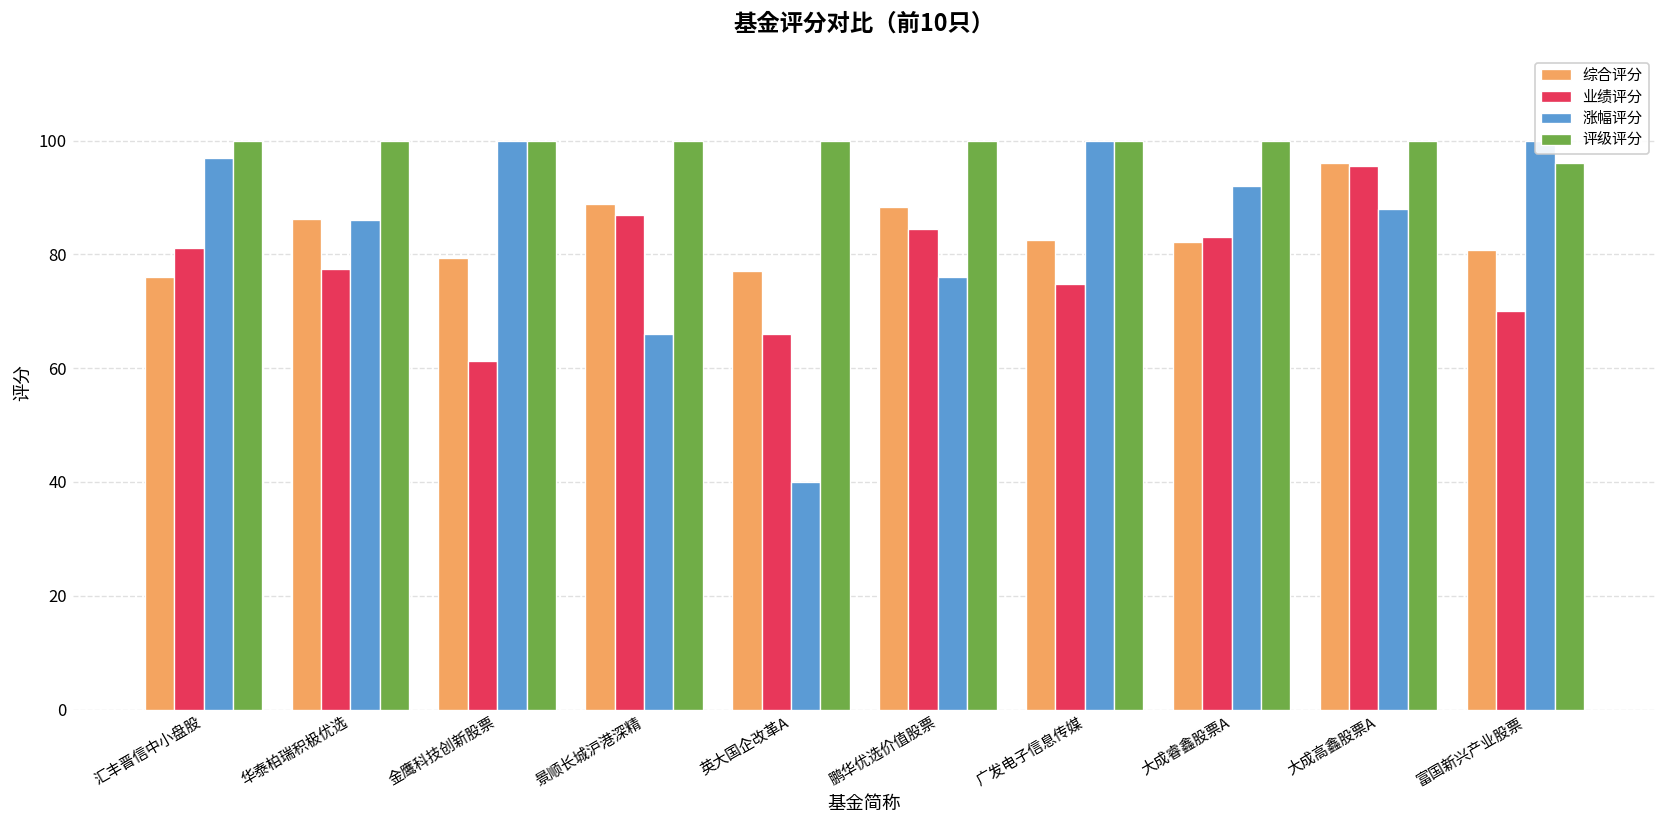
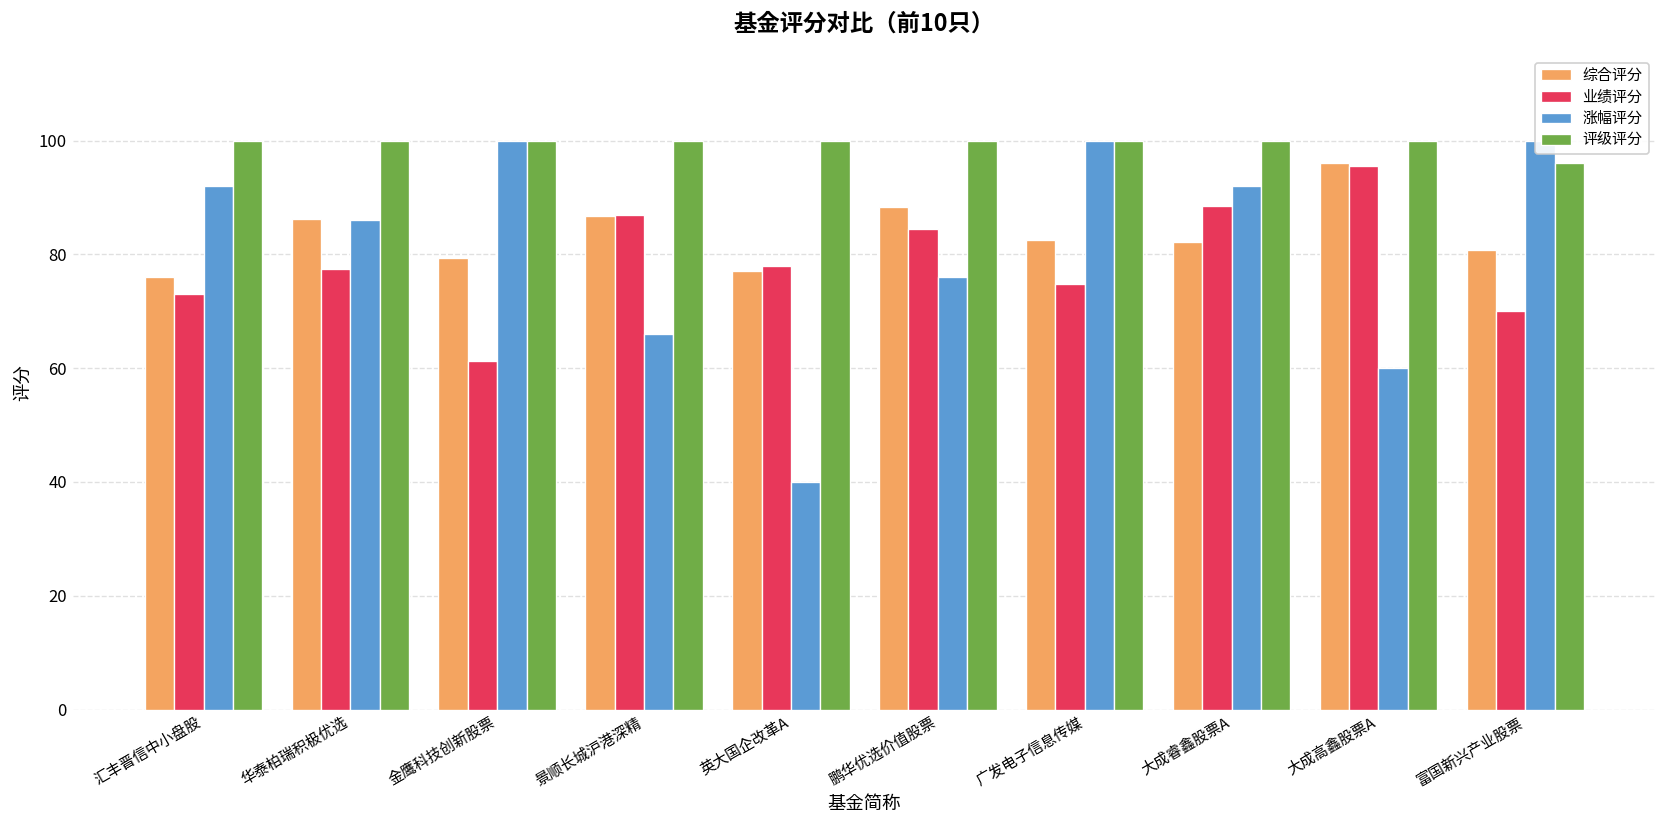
  {
    "综合评分": {
      "汇丰晋信中小盘股": 76,
      "华泰柏瑞积极优选": 86,
      "金鹰科技创新股票": 79,
-     "景顺长城沪港深精": 89,
+     "景顺长城沪港深精": 87,
      "英大国企改革A": 77,
      "鹏华优选价值股票": 88,
      "广发电子信息传媒": 83,
      "大成睿鑫股票A": 82,
      "大成高鑫股票A": 96,
      "富国新兴产业股票": 81
    },
    "业绩评分": {
-     "汇丰晋信中小盘股": 81,
+     "汇丰晋信中小盘股": 73,
      "华泰柏瑞积极优选": 78,
      "金鹰科技创新股票": 61,
      "景顺长城沪港深精": 87,
-     "英大国企改革A": 66,
+     "英大国企改革A": 78,
      "鹏华优选价值股票": 85,
      "广发电子信息传媒": 75,
-     "大成睿鑫股票A": 83,
+     "大成睿鑫股票A": 89,
      "大成高鑫股票A": 96,
      "富国新兴产业股票": 70
    },
    "涨幅评分": {
-     "汇丰晋信中小盘股": 97,
+     "汇丰晋信中小盘股": 92,
      "华泰柏瑞积极优选": 86,
      "金鹰科技创新股票": 100,
      "景顺长城沪港深精": 66,
      "英大国企改革A": 40,
      "鹏华优选价值股票": 76,
      "广发电子信息传媒": 100,
      "大成睿鑫股票A": 92,
-     "大成高鑫股票A": 88
+     "大成高鑫股票A": 60
    },
    "评级评分": {
      "汇丰晋信中小盘股": 100,
      "华泰柏瑞积极优选": 100,
      "金鹰科技创新股票": 100,
      "景顺长城沪港深精": 100,
      "英大国企改革A": 100,
      "鹏华优选价值股票": 100,
      "广发电子信息传媒": 100,
      "大成睿鑫股票A": 100,
      "大成高鑫股票A": 100,
      "富国新兴产业股票": 96
    }
  }
